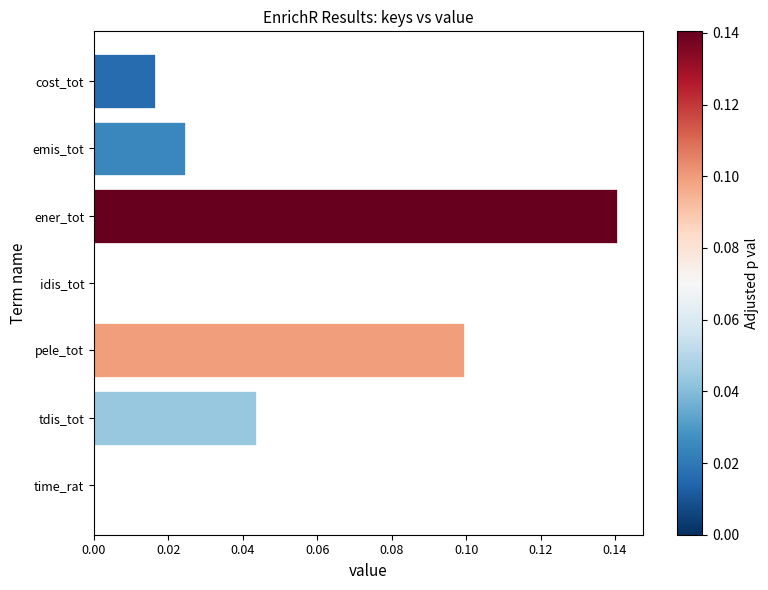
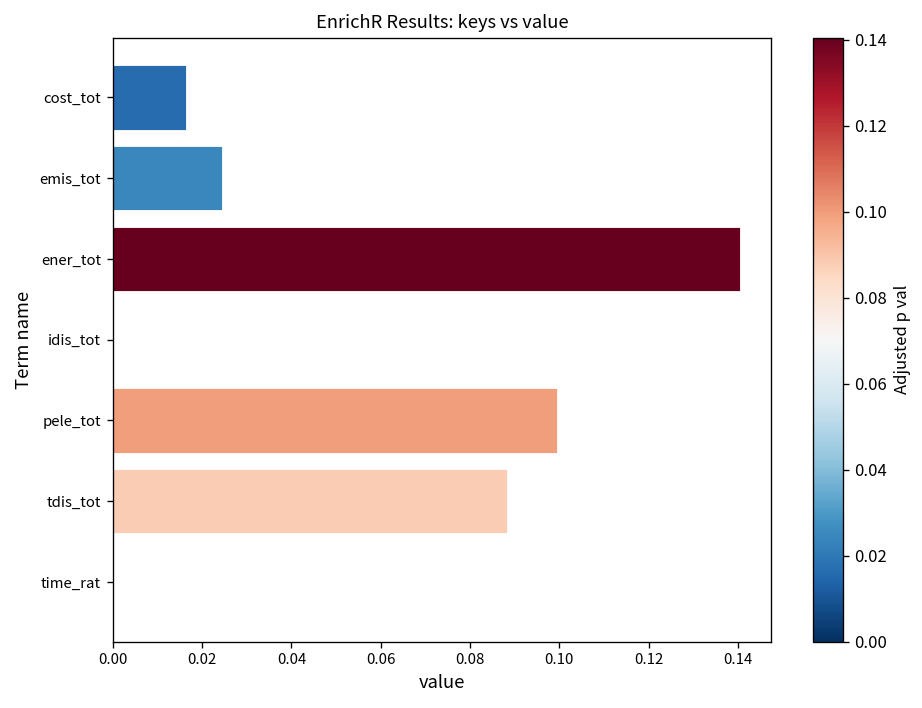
  {
    "cost_tot": 0.016,
    "emis_tot": 0.025,
    "ener_tot": 0.140,
    "idis_tot": 0.000,
    "pele_tot": 0.100,
-   "tdis_tot": 0.044
+   "tdis_tot": 0.088
  }
